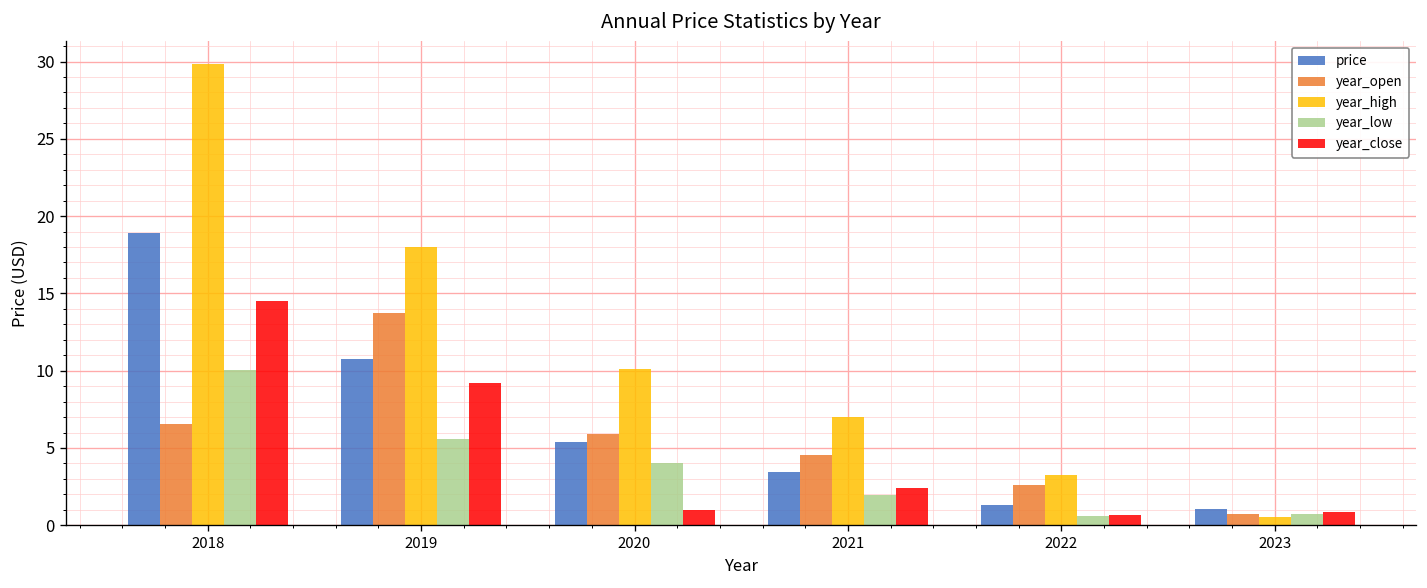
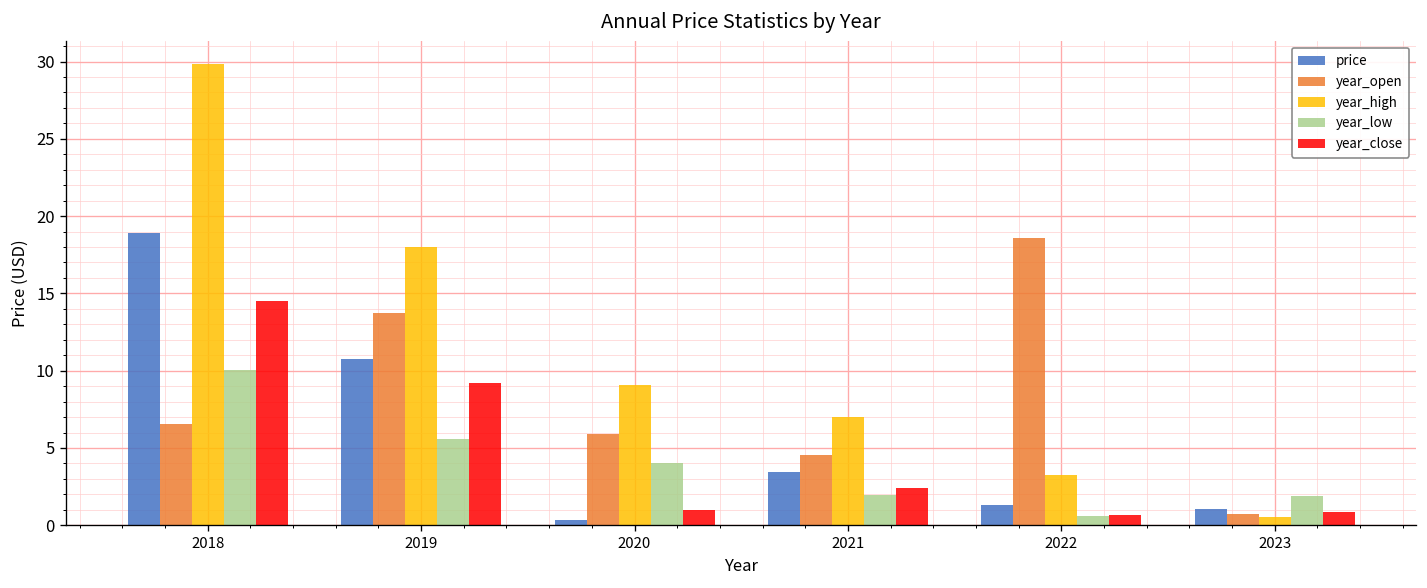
  {
    "price": {
      "2018": 18.9,
      "2019": 10.7,
-     "2020": 5.4,
+     "2020": 0.4,
      "2021": 3.5,
      "2022": 1.3,
      "2023": 1.1
    },
    "year_open": {
      "2018": 6.6,
      "2019": 13.8,
      "2020": 5.9,
      "2021": 4.5,
-     "2022": 2.6,
+     "2022": 18.6,
      "2023": 0.8
    },
    "year_high": {
      "2018": 29.8,
      "2019": 18.0,
-     "2020": 10.1,
+     "2020": 9.1,
      "2021": 7.0,
      "2022": 3.3,
      "2023": 0.5
    },
    "year_low": {
      "2018": 10.0,
      "2019": 5.6,
      "2020": 4.0,
      "2021": 2.0,
      "2022": 0.6,
-     "2023": 0.7
+     "2023": 1.9
    },
    "year_close": {
      "2018": 14.5,
      "2019": 9.2,
      "2020": 1.0,
      "2021": 2.4,
      "2022": 0.7,
      "2023": 0.8
    }
  }
